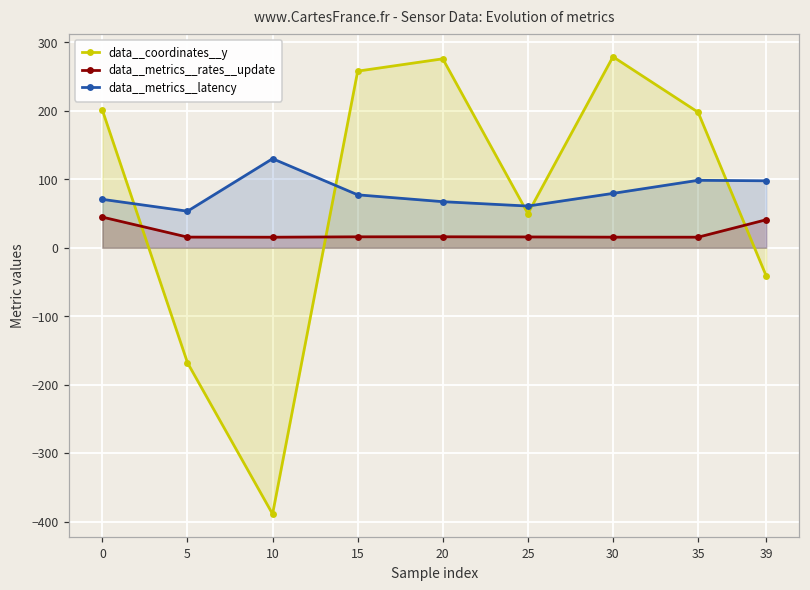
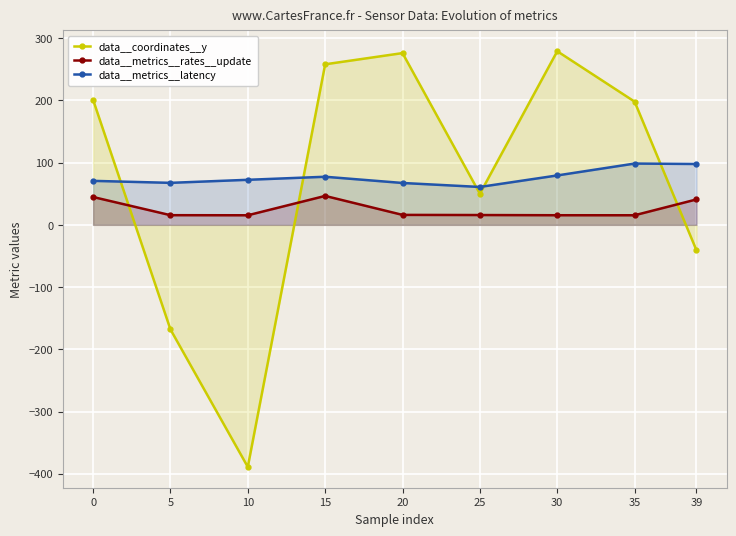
  {
    "data__metrics__rates__update": {
      "0": 40,
      "5": 20,
      "10": 20,
-     "15": 20,
+     "15": 50,
      "20": 20,
      "25": 20,
      "30": 20,
      "35": 20,
      "39": 40
    },
    "data__metrics__latency": {
      "0": 70,
-     "5": 50,
-     "10": 130,
+     "5": 70,
+     "10": 70,
      "15": 80,
      "20": 70,
      "25": 60,
      "30": 80,
      "35": 100,
      "39": 100
    }
  }
